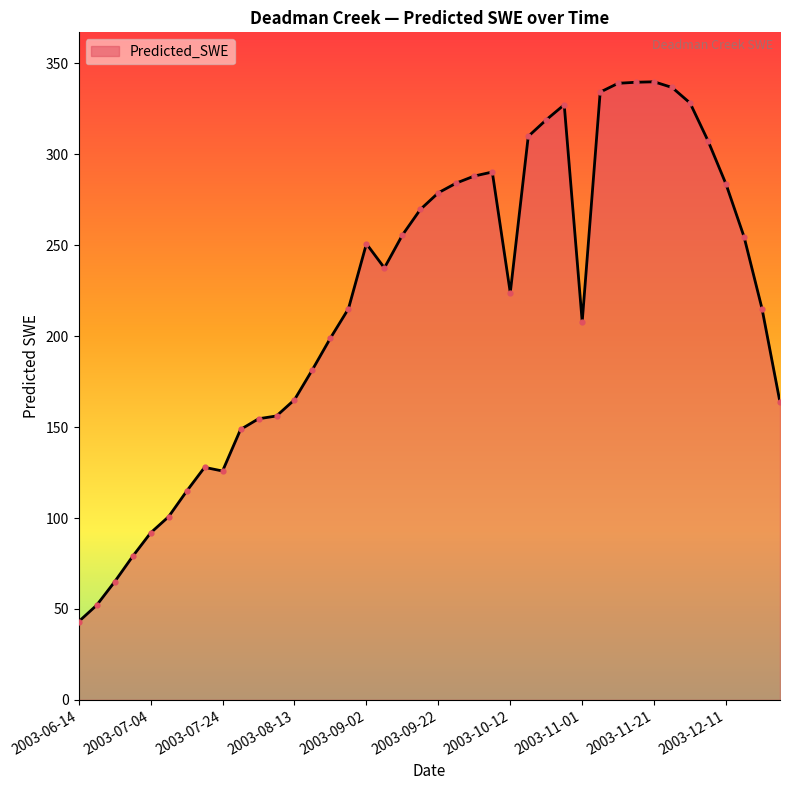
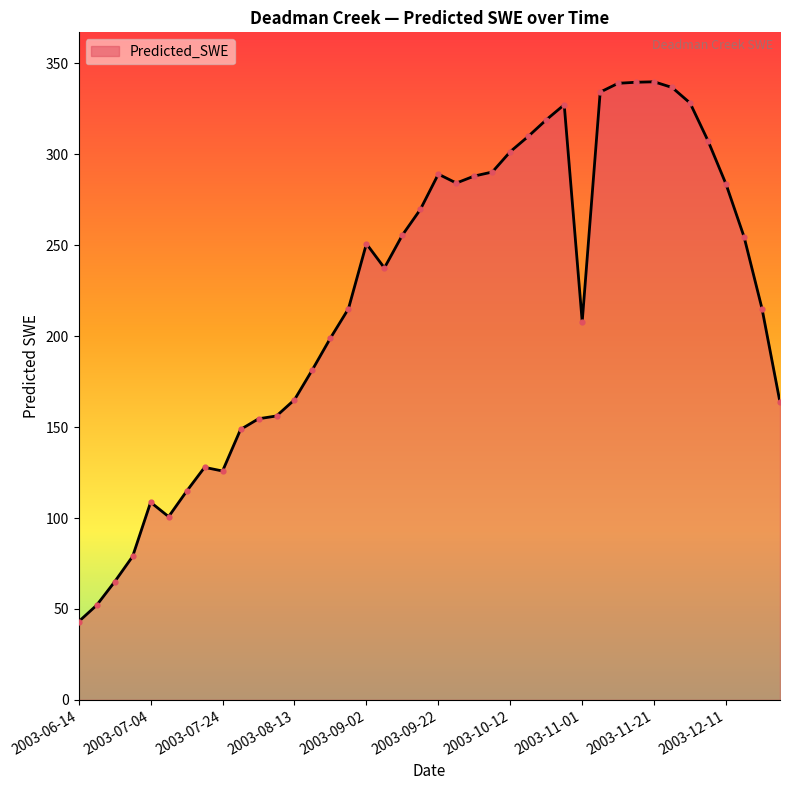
  {
    "2003-06-14": 43,
-   "2003-07-04": 92,
+   "2003-07-04": 109,
    "2003-07-24": 126,
    "2003-08-13": 165,
    "2003-09-02": 251,
-   "2003-09-22": 279,
-   "2003-10-12": 224,
+   "2003-09-22": 289,
+   "2003-10-12": 301,
    "2003-11-01": 208,
    "2003-11-21": 340,
    "2003-12-11": 284
  }
